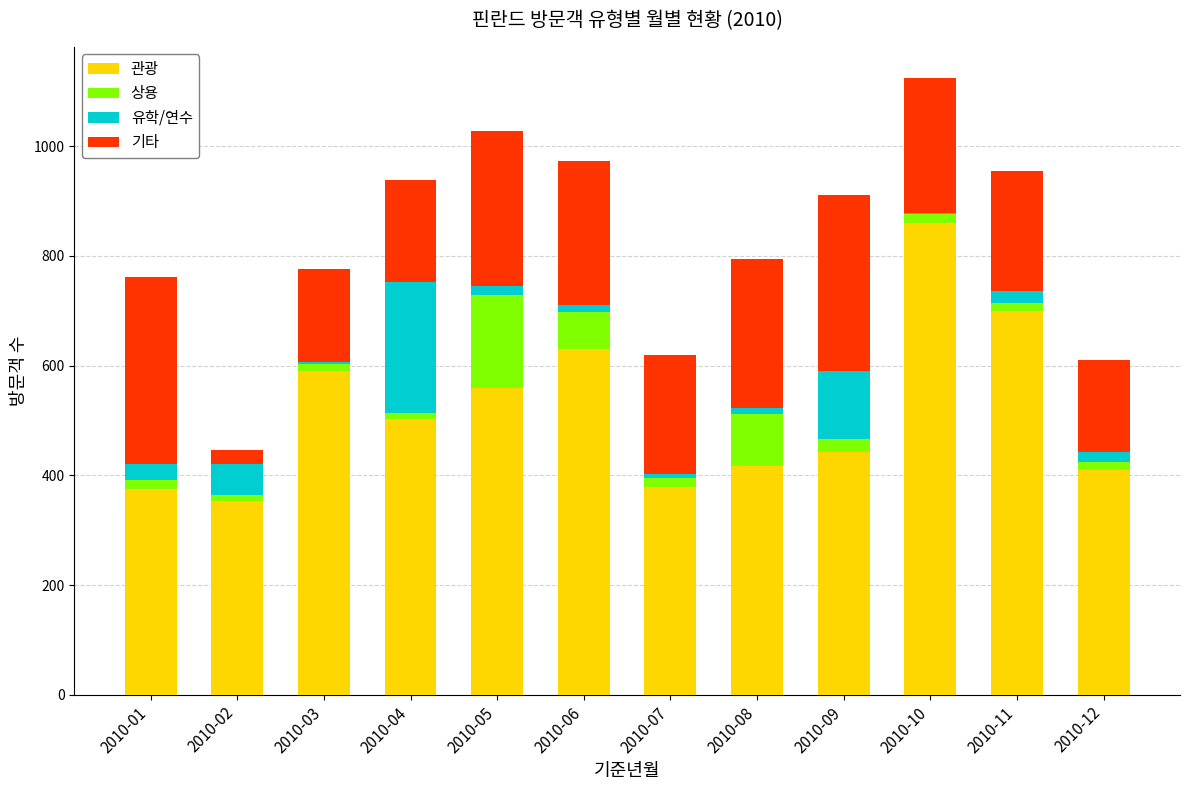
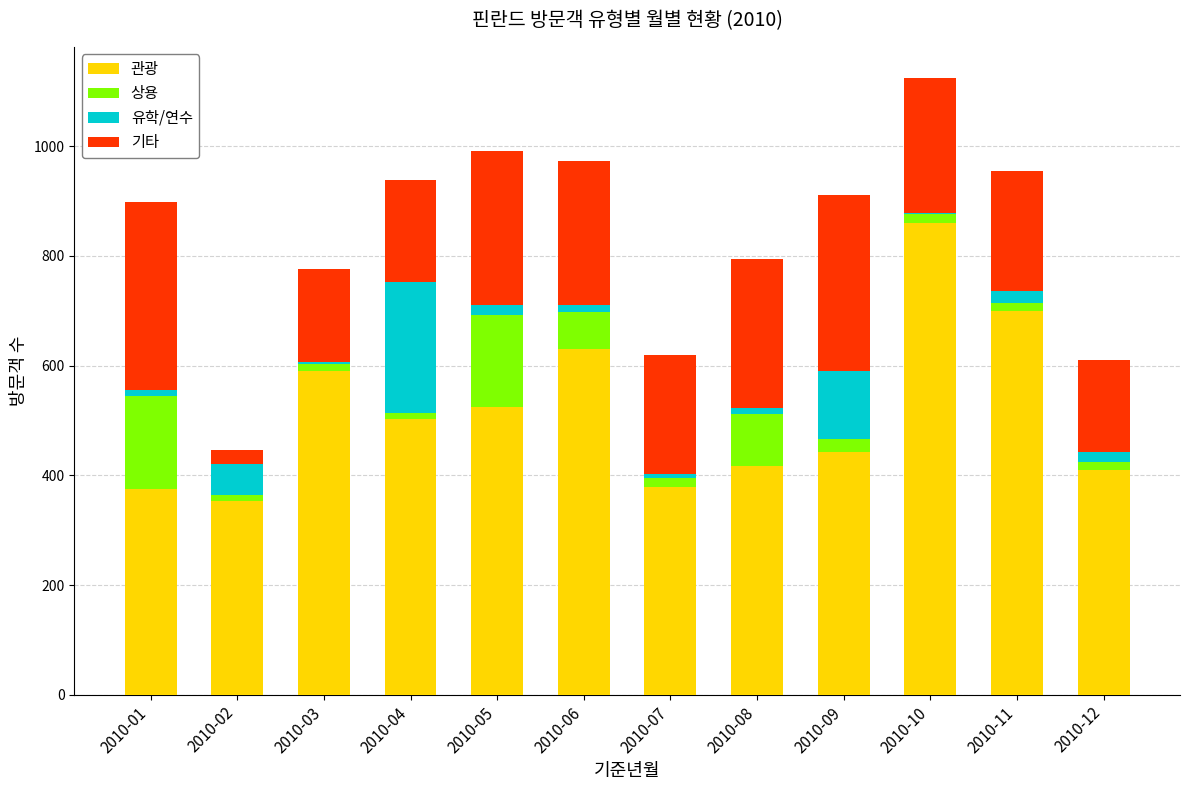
  {
    "관광": {
      "2010-01": 380,
      "2010-02": 350,
      "2010-03": 590,
      "2010-04": 500,
-     "2010-05": 560,
+     "2010-05": 530,
      "2010-06": 630,
      "2010-07": 380,
      "2010-08": 420,
      "2010-09": 440,
      "2010-10": 860,
      "2010-11": 700,
      "2010-12": 410
    },
    "상용": {
-     "2010-01": 20,
+     "2010-01": 170,
      "2010-02": 10,
      "2010-03": 10,
      "2010-04": 10,
      "2010-05": 170,
      "2010-06": 70,
      "2010-07": 20,
      "2010-08": 100,
      "2010-09": 20,
      "2010-10": 20,
      "2010-11": 20,
      "2010-12": 20
    },
    "유학/연수": {
-     "2010-01": 30,
+     "2010-01": 10,
      "2010-02": 60,
      "2010-04": 240,
      "2010-05": 20,
      "2010-06": 10,
      "2010-07": 10,
      "2010-08": 10,
      "2010-09": 130,
      "2010-11": 20,
      "2010-12": 20
    },
    "기타": {
      "2010-01": 340,
      "2010-02": 30,
      "2010-03": 170,
      "2010-04": 190,
      "2010-05": 280,
      "2010-06": 260,
      "2010-07": 220,
      "2010-08": 270,
      "2010-09": 320,
      "2010-10": 250,
      "2010-11": 220,
      "2010-12": 170
    }
  }
